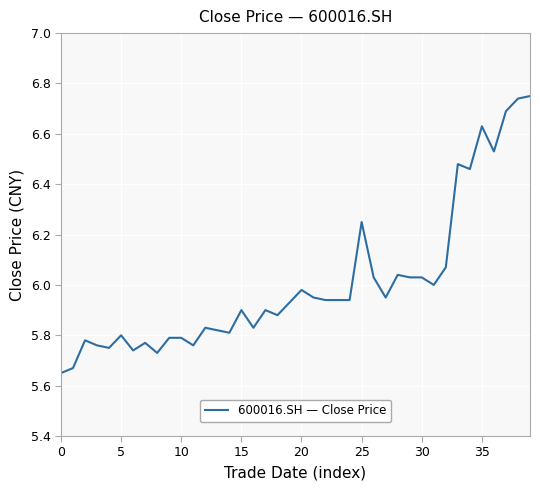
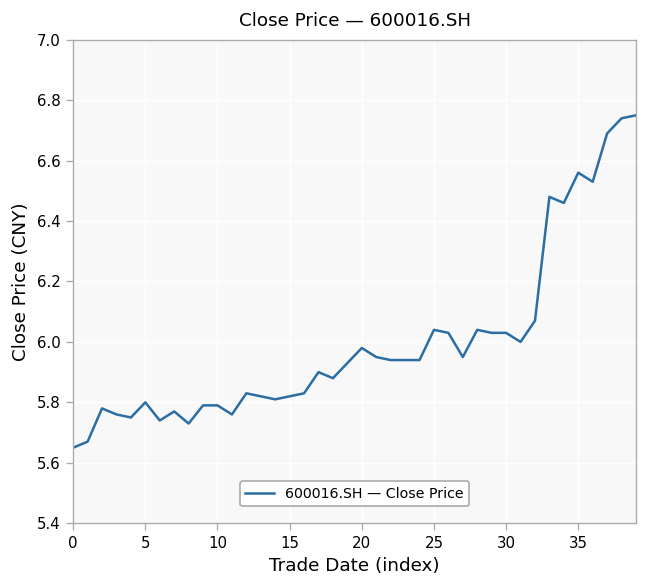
  {
    "0": 5.65,
    "5": 5.80,
    "10": 5.79,
-   "15": 5.90,
+   "15": 5.82,
    "20": 5.98,
-   "25": 6.25,
+   "25": 6.04,
    "30": 6.03,
-   "35": 6.63
+   "35": 6.56
  }
